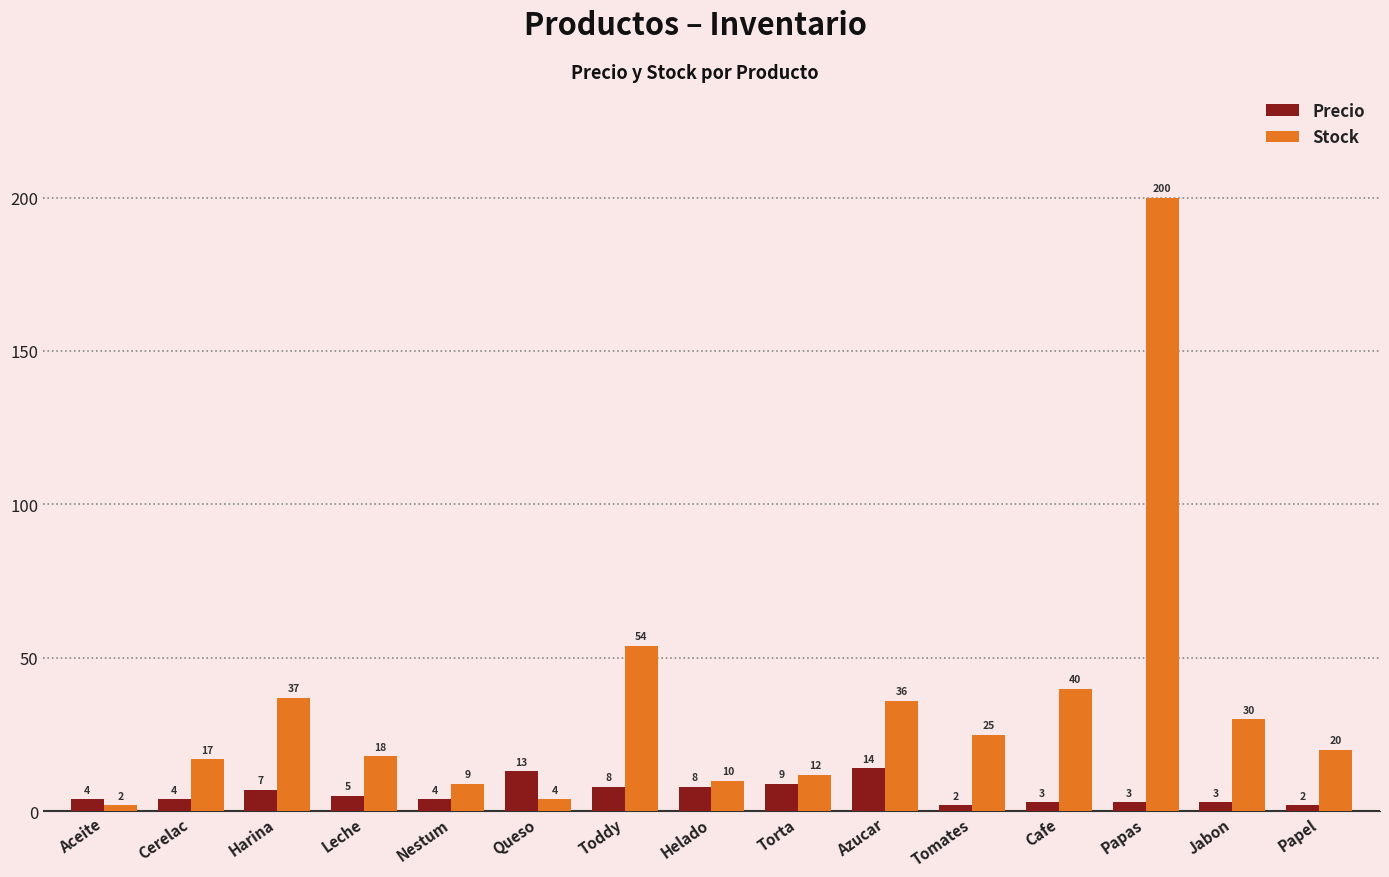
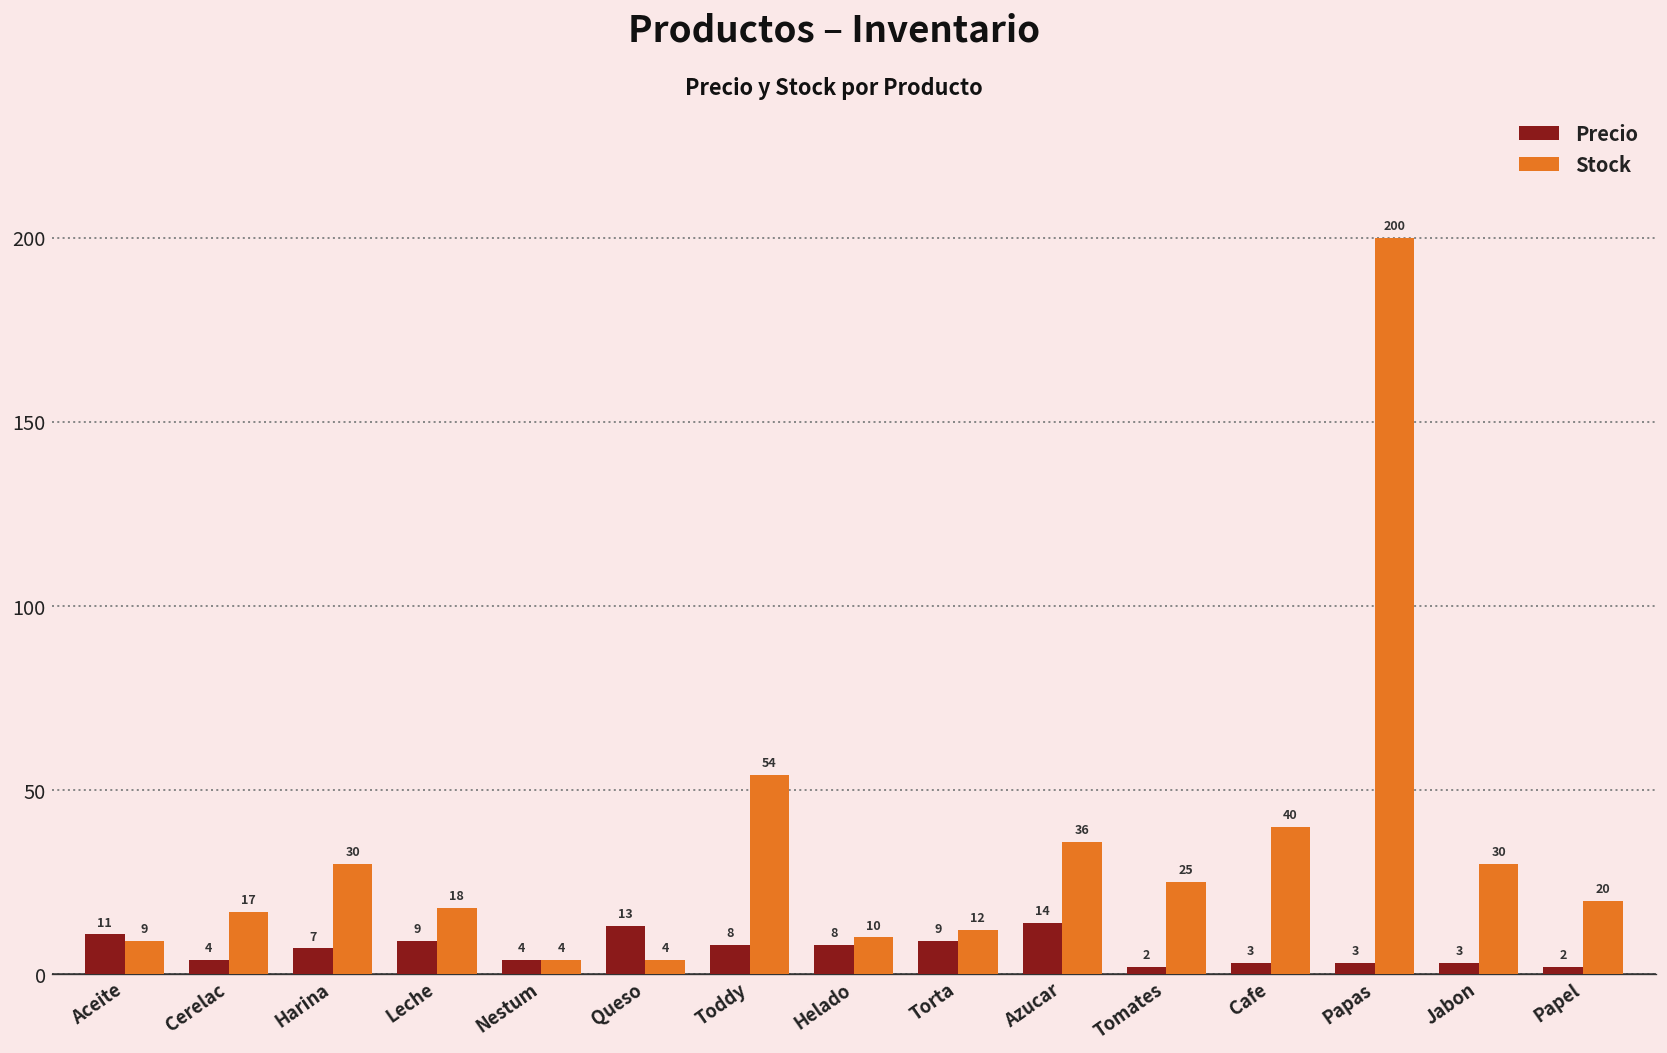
  {
    "Precio": {
-     "Aceite": 4,
+     "Aceite": 11,
      "Cerelac": 4,
      "Harina": 7,
-     "Leche": 5,
+     "Leche": 9,
      "Nestum": 4,
      "Queso": 13,
      "Toddy": 8,
      "Helado": 8,
      "Torta": 9,
      "Azucar": 14,
      "Tomates": 2,
      "Cafe": 3,
      "Papas": 3,
      "Jabon": 3,
      "Papel": 2
    },
    "Stock": {
-     "Aceite": 2,
+     "Aceite": 9,
      "Cerelac": 17,
-     "Harina": 37,
+     "Harina": 30,
      "Leche": 18,
-     "Nestum": 9,
+     "Nestum": 4,
      "Queso": 4,
      "Toddy": 54,
      "Helado": 10,
      "Torta": 12,
      "Azucar": 36,
      "Tomates": 25,
      "Cafe": 40,
      "Papas": 200,
      "Jabon": 30,
      "Papel": 20
    }
  }
